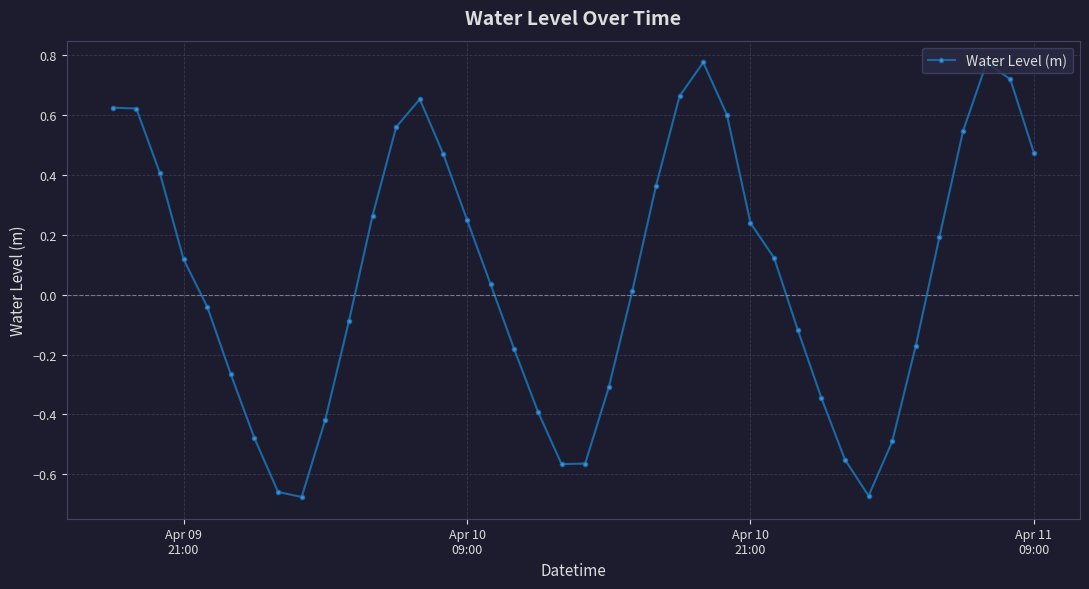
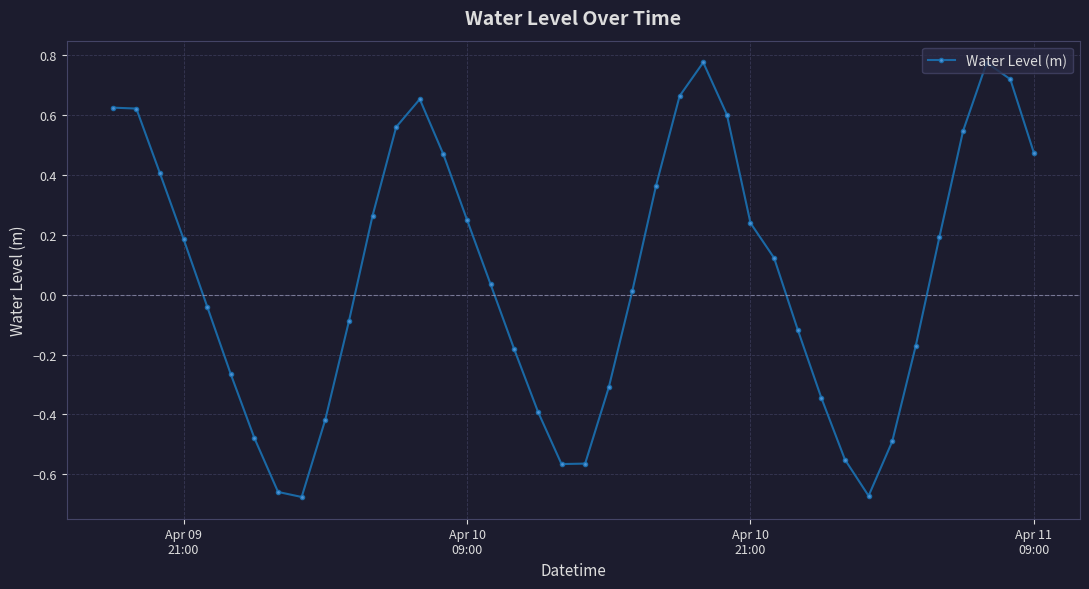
  {
-   "Apr 09 21:00": 0.12,
+   "Apr 09 21:00": 0.19,
    "Apr 10 09:00": 0.25,
    "Apr 10 21:00": 0.24,
    "Apr 11 09:00": 0.47
  }
